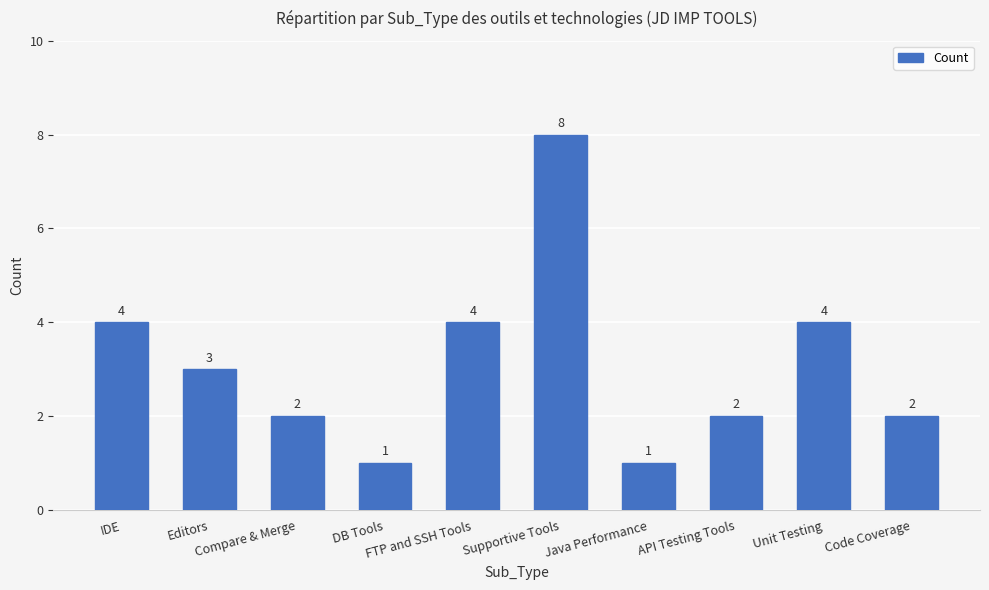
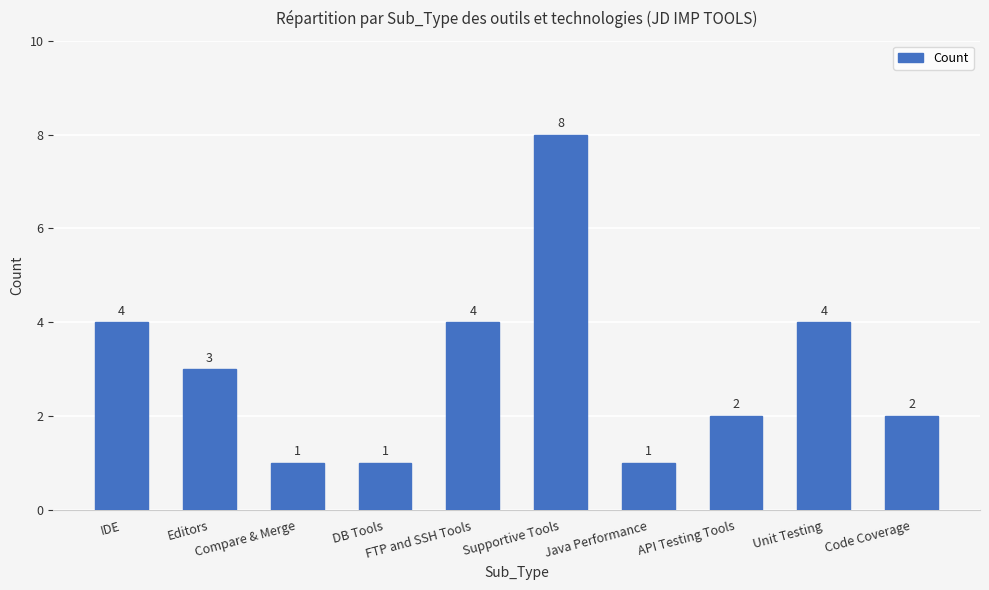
  {
    "IDE": 4,
    "Editors": 3,
-   "Compare & Merge": 2,
+   "Compare & Merge": 1,
    "DB Tools": 1,
    "FTP and SSH Tools": 4,
    "Supportive Tools": 8,
    "Java Performance": 1,
    "API Testing Tools": 2,
    "Unit Testing": 4,
    "Code Coverage": 2
  }
